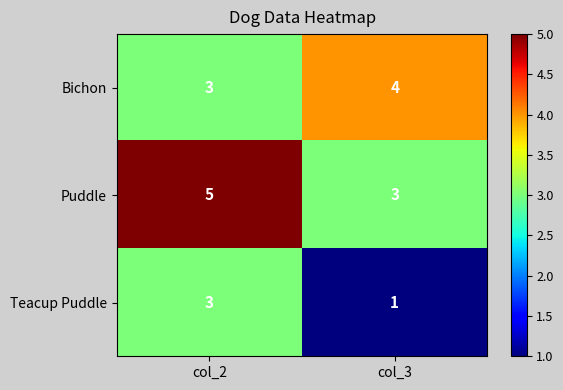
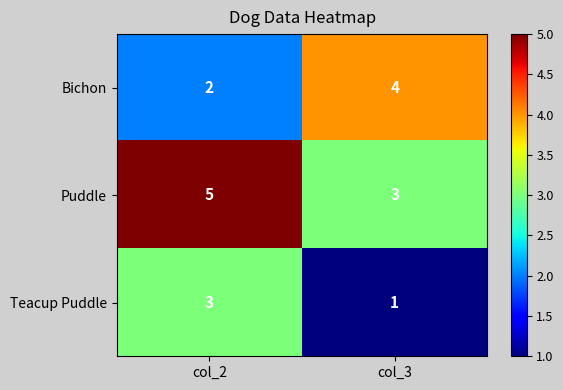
  {
    "Bichon": {
-     "col_2": 3,
+     "col_2": 2,
      "col_3": 4
    },
    "Puddle": {
      "col_2": 5,
      "col_3": 3
    },
    "Teacup Puddle": {
      "col_2": 3,
      "col_3": 1
    }
  }
